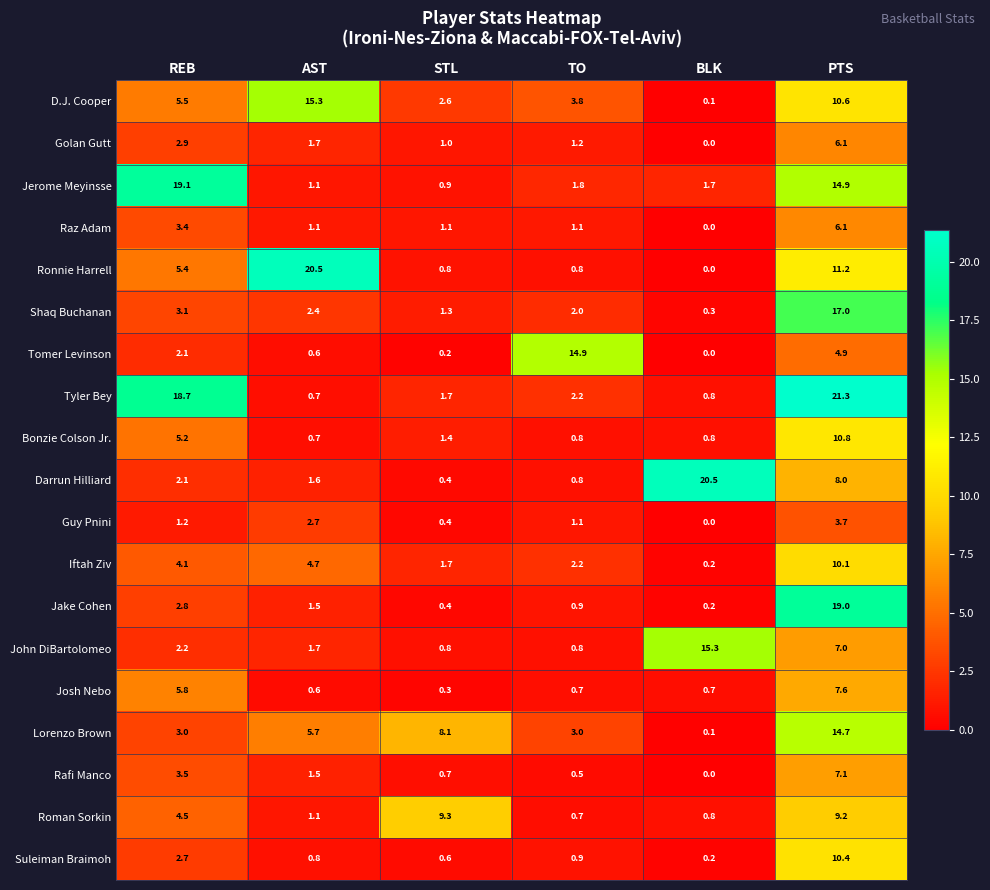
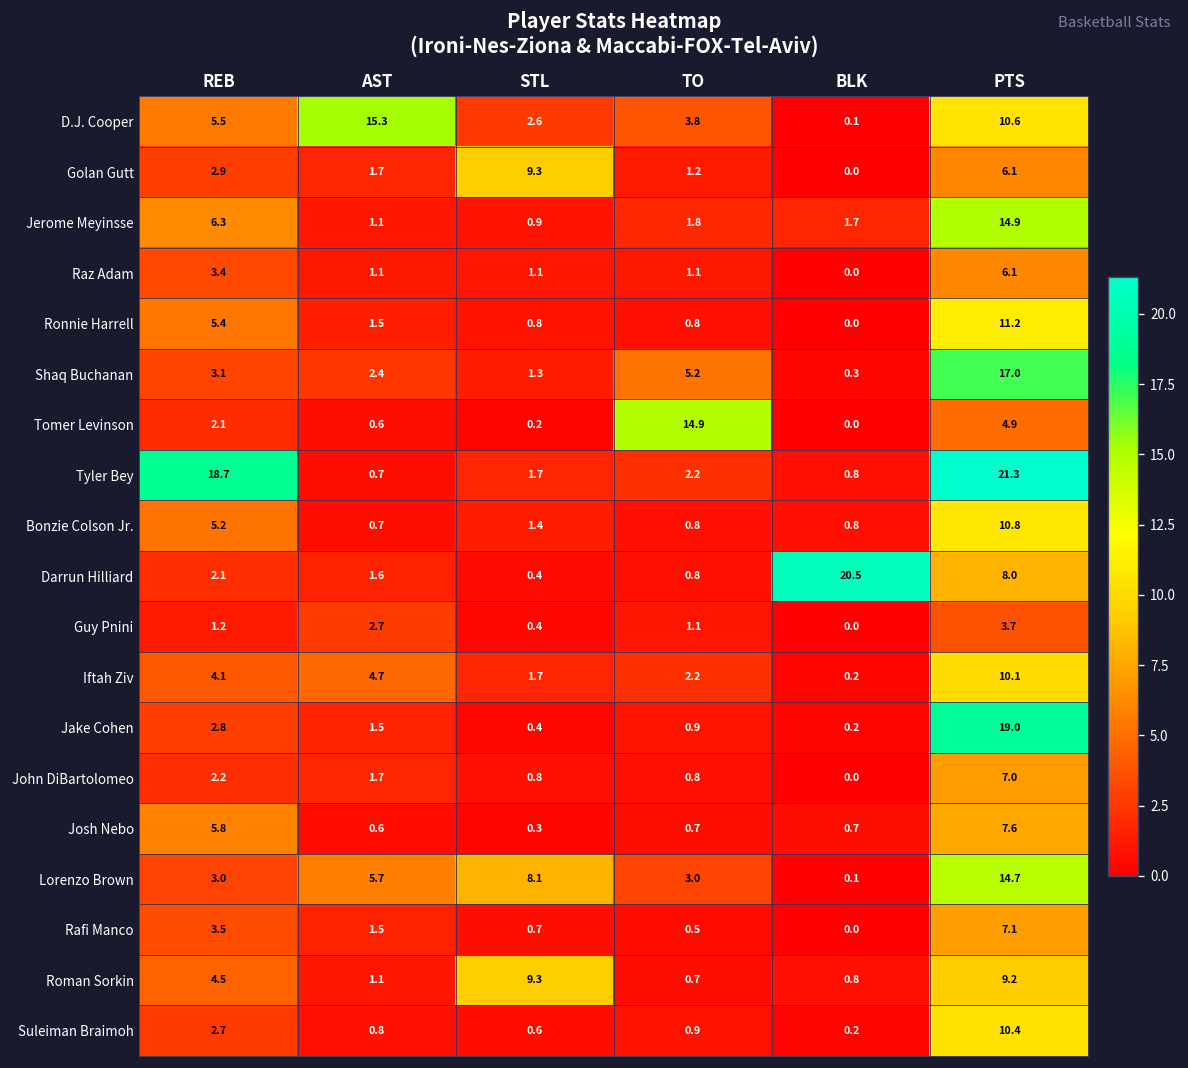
  {
    "D.J. Cooper": {
      "REB": 5.5,
      "AST": 15.3,
      "STL": 2.6,
      "TO": 3.8,
      "BLK": 0.1,
      "PTS": 10.6
    },
    "Golan Gutt": {
      "REB": 2.9,
      "AST": 1.7,
-     "STL": 1.0,
+     "STL": 9.3,
      "TO": 1.2,
      "BLK": 0.0,
      "PTS": 6.1
    },
    "Jerome Meyinsse": {
-     "REB": 19.1,
+     "REB": 6.3,
      "AST": 1.1,
      "STL": 0.9,
      "TO": 1.8,
      "BLK": 1.7,
      "PTS": 14.9
    },
    "Raz Adam": {
      "REB": 3.4,
      "AST": 1.1,
      "STL": 1.1,
      "TO": 1.1,
      "BLK": 0.0,
      "PTS": 6.1
    },
    "Ronnie Harrell": {
      "REB": 5.4,
-     "AST": 20.5,
+     "AST": 1.5,
      "STL": 0.8,
      "TO": 0.8,
      "BLK": 0.0,
      "PTS": 11.2
    },
    "Shaq Buchanan": {
      "REB": 3.1,
      "AST": 2.4,
      "STL": 1.3,
-     "TO": 2.0,
+     "TO": 5.2,
      "BLK": 0.3,
      "PTS": 17.0
    },
    "Tomer Levinson": {
      "REB": 2.1,
      "AST": 0.6,
      "STL": 0.2,
      "TO": 14.9,
      "BLK": 0.0,
      "PTS": 4.9
    },
    "Tyler Bey": {
      "REB": 18.7,
      "AST": 0.7,
      "STL": 1.7,
      "TO": 2.2,
      "BLK": 0.8,
      "PTS": 21.3
    },
    "Bonzie Colson Jr.": {
      "REB": 5.2,
      "AST": 0.7,
      "STL": 1.4,
      "TO": 0.8,
      "BLK": 0.8,
      "PTS": 10.8
    },
    "Darrun Hilliard": {
      "REB": 2.1,
      "AST": 1.6,
      "STL": 0.4,
      "TO": 0.8,
      "BLK": 20.5,
      "PTS": 8.0
    },
    "Guy Pnini": {
      "REB": 1.2,
      "AST": 2.7,
      "STL": 0.4,
      "TO": 1.1,
      "BLK": 0.0,
      "PTS": 3.7
    },
    "Iftah Ziv": {
      "REB": 4.1,
      "AST": 4.7,
      "STL": 1.7,
      "TO": 2.2,
      "BLK": 0.2,
      "PTS": 10.1
    },
    "Jake Cohen": {
      "REB": 2.8,
      "AST": 1.5,
      "STL": 0.4,
      "TO": 0.9,
      "BLK": 0.2,
      "PTS": 19.0
    },
    "John DiBartolomeo": {
      "REB": 2.2,
      "AST": 1.7,
      "STL": 0.8,
      "TO": 0.8,
-     "BLK": 15.3,
+     "BLK": 0.0,
      "PTS": 7.0
    },
    "Josh Nebo": {
      "REB": 5.8,
      "AST": 0.6,
      "STL": 0.3,
      "TO": 0.7,
      "BLK": 0.7,
      "PTS": 7.6
    },
    "Lorenzo Brown": {
      "REB": 3.0,
      "AST": 5.7,
      "STL": 8.1,
      "TO": 3.0,
      "BLK": 0.1,
      "PTS": 14.7
    },
    "Rafi Manco": {
      "REB": 3.5,
      "AST": 1.5,
      "STL": 0.7,
      "TO": 0.5,
      "BLK": 0.0,
      "PTS": 7.1
    },
    "Roman Sorkin": {
      "REB": 4.5,
      "AST": 1.1,
      "STL": 9.3,
      "TO": 0.7,
      "BLK": 0.8,
      "PTS": 9.2
    },
    "Suleiman Braimoh": {
      "REB": 2.7,
      "AST": 0.8,
      "STL": 0.6,
      "TO": 0.9,
      "BLK": 0.2,
      "PTS": 10.4
    }
  }
